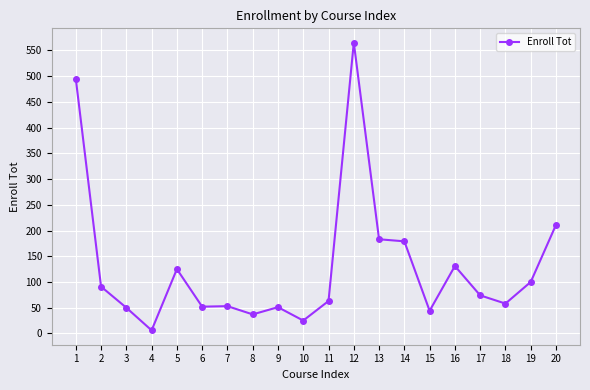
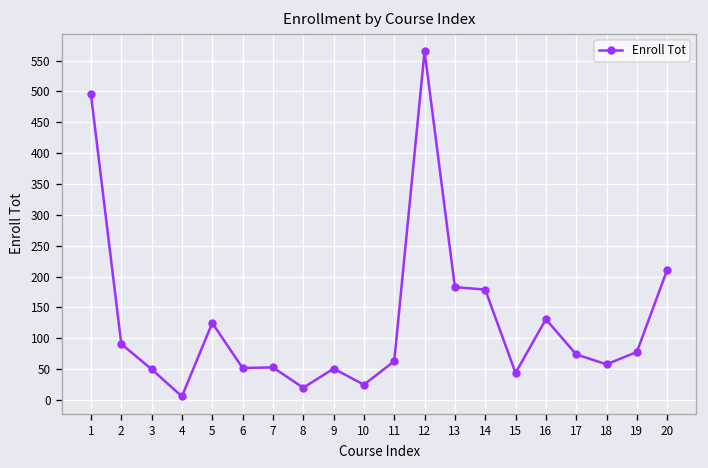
  {
    "1": 500,
    "2": 90,
    "3": 50,
    "4": 10,
    "5": 130,
    "6": 50,
    "7": 50,
-   "8": 40,
+   "8": 20,
    "9": 50,
    "10": 30,
    "11": 60,
    "12": 570,
    "13": 180,
    "14": 180,
    "15": 40,
    "16": 130,
    "17": 70,
    "18": 60,
-   "19": 100,
+   "19": 80,
    "20": 210
  }
